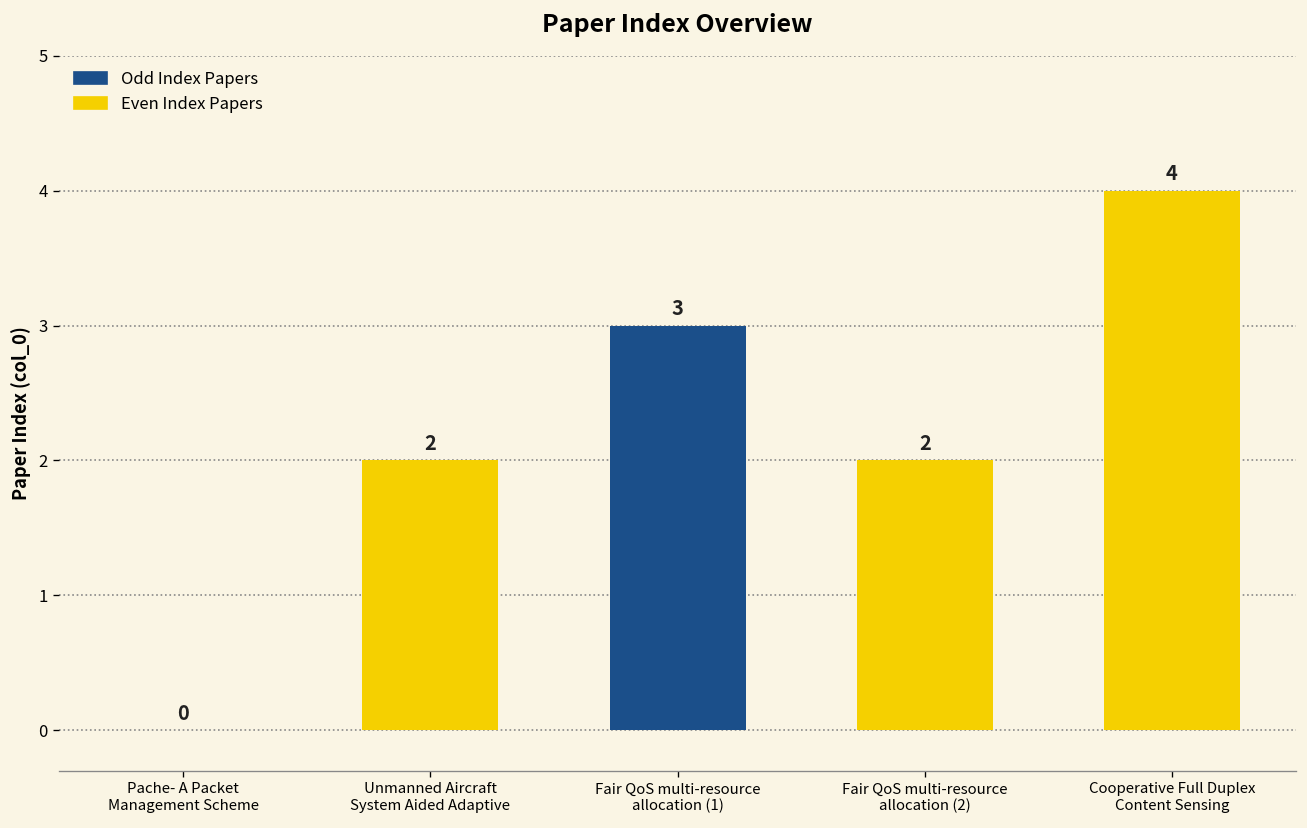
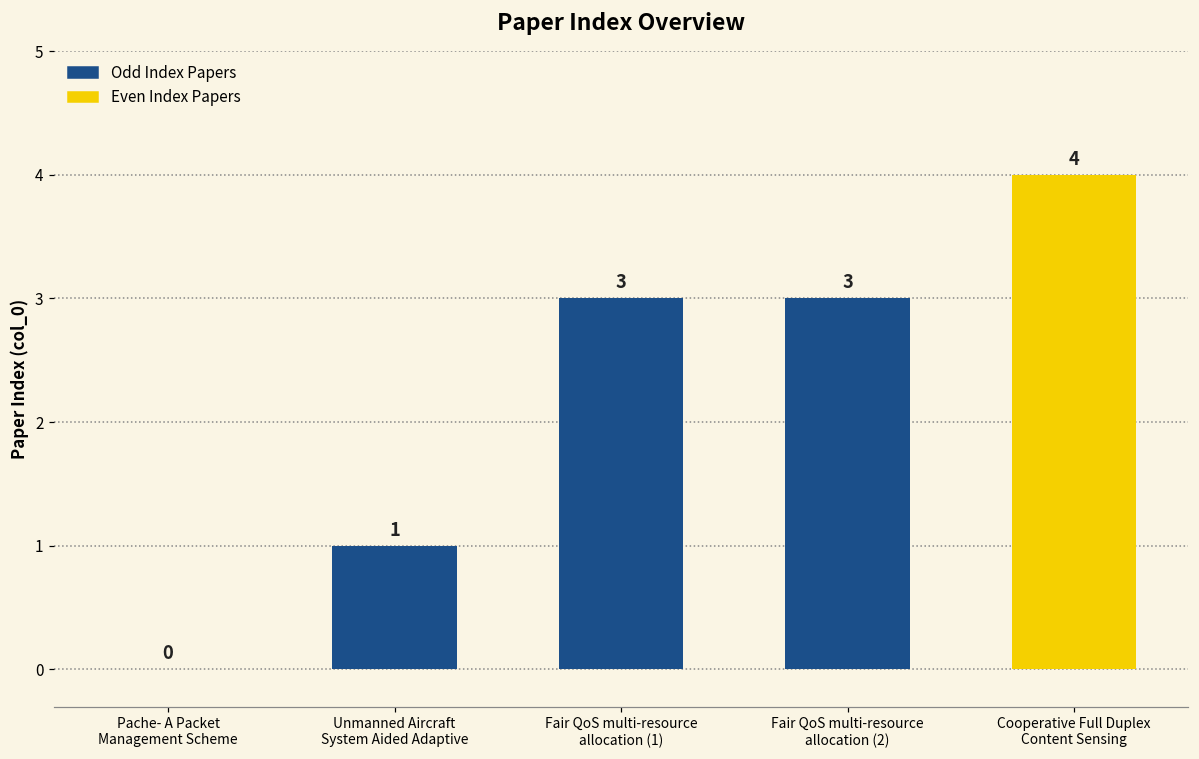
  {
    "Pache- A Packet Management Scheme": 0,
-   "Unmanned Aircraft System Aided Adaptive": 2,
+   "Unmanned Aircraft System Aided Adaptive": 1,
    "Fair QoS multi-resource allocation (1)": 3,
-   "Fair QoS multi-resource allocation (2)": 2,
+   "Fair QoS multi-resource allocation (2)": 3,
    "Cooperative Full Duplex Content Sensing": 4
  }
